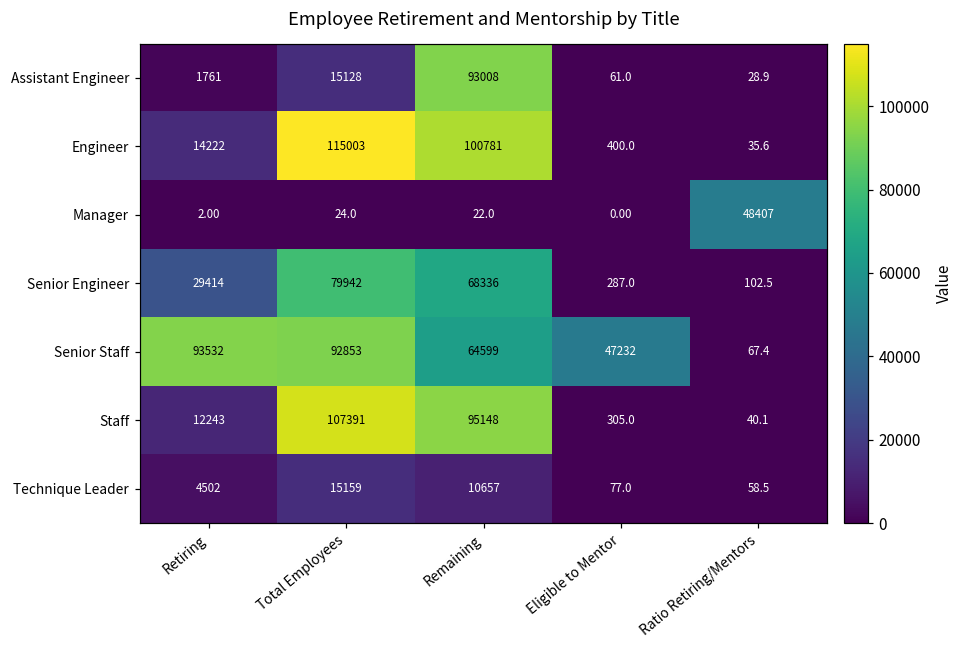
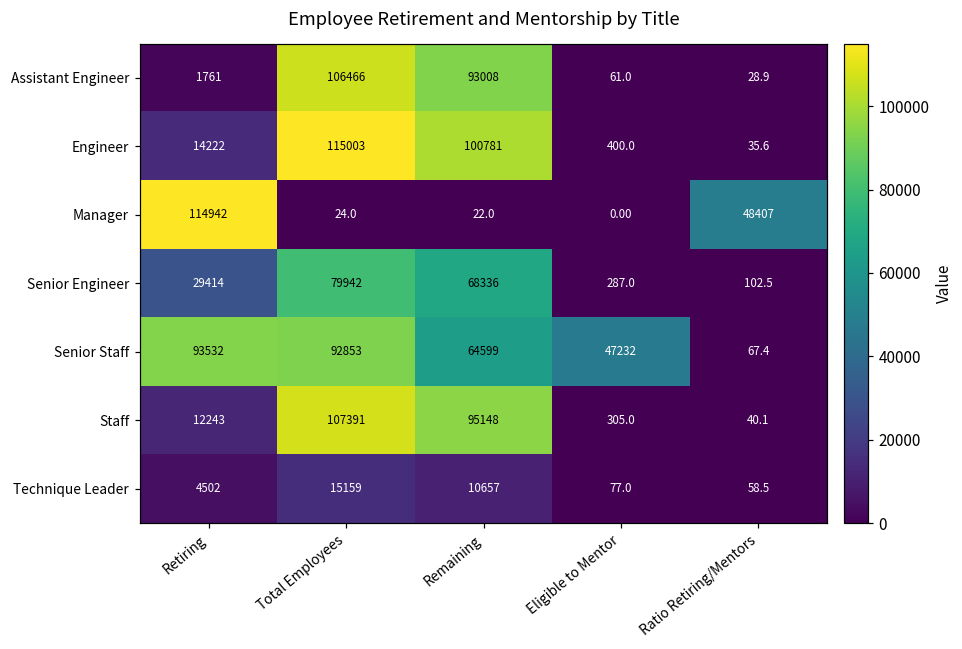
  {
    "Assistant Engineer": {
      "Retiring": 1761,
-     "Total Employees": 15128,
+     "Total Employees": 106466,
      "Remaining": 93008,
      "Eligible to Mentor": 61.0,
      "Ratio Retiring/Mentors": 28.9
    },
    "Engineer": {
      "Retiring": 14222,
      "Total Employees": 115003,
      "Remaining": 100781,
      "Eligible to Mentor": 400.0,
      "Ratio Retiring/Mentors": 35.6
    },
    "Manager": {
-     "Retiring": 2.00,
+     "Retiring": 114942,
      "Total Employees": 24.0,
      "Remaining": 22.0,
      "Eligible to Mentor": 0.00,
      "Ratio Retiring/Mentors": 48407
    },
    "Senior Engineer": {
      "Retiring": 29414,
      "Total Employees": 79942,
      "Remaining": 68336,
      "Eligible to Mentor": 287.0,
      "Ratio Retiring/Mentors": 102.5
    },
    "Senior Staff": {
      "Retiring": 93532,
      "Total Employees": 92853,
      "Remaining": 64599,
      "Eligible to Mentor": 47232,
      "Ratio Retiring/Mentors": 67.4
    },
    "Staff": {
      "Retiring": 12243,
      "Total Employees": 107391,
      "Remaining": 95148,
      "Eligible to Mentor": 305.0,
      "Ratio Retiring/Mentors": 40.1
    },
    "Technique Leader": {
      "Retiring": 4502,
      "Total Employees": 15159,
      "Remaining": 10657,
      "Eligible to Mentor": 77.0,
      "Ratio Retiring/Mentors": 58.5
    }
  }
